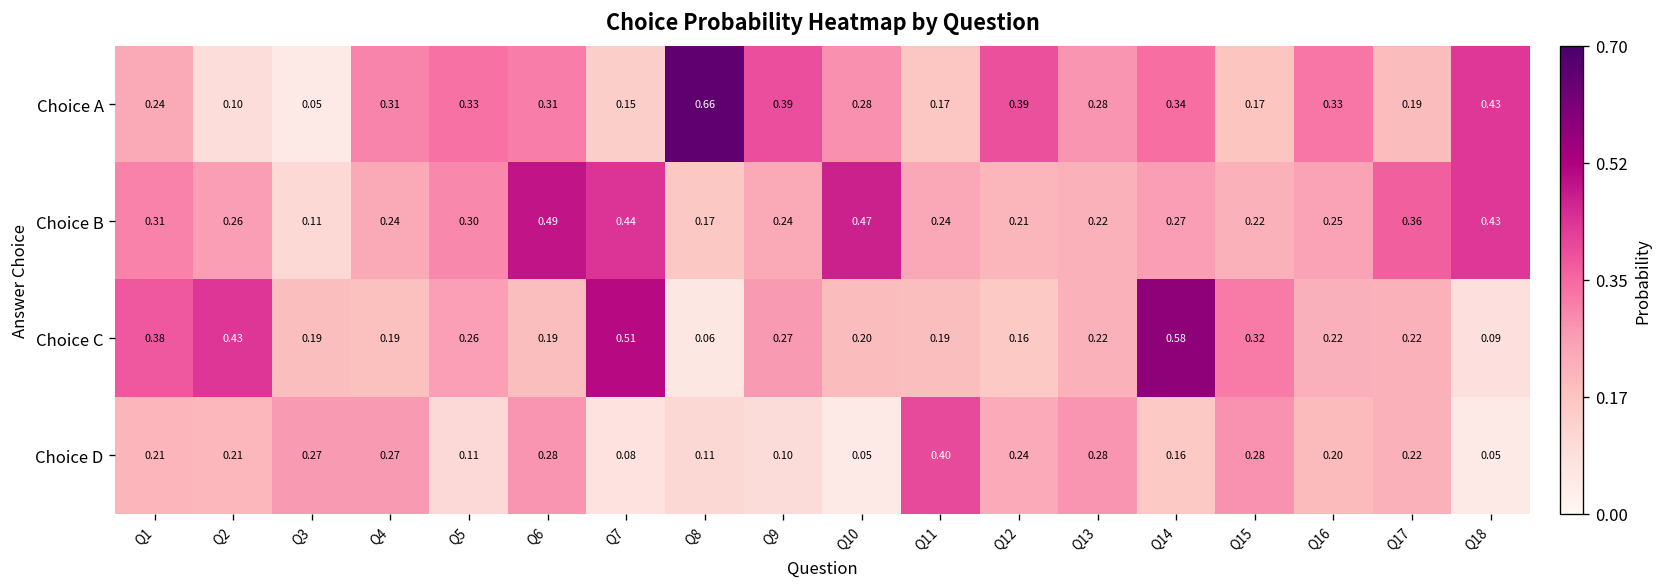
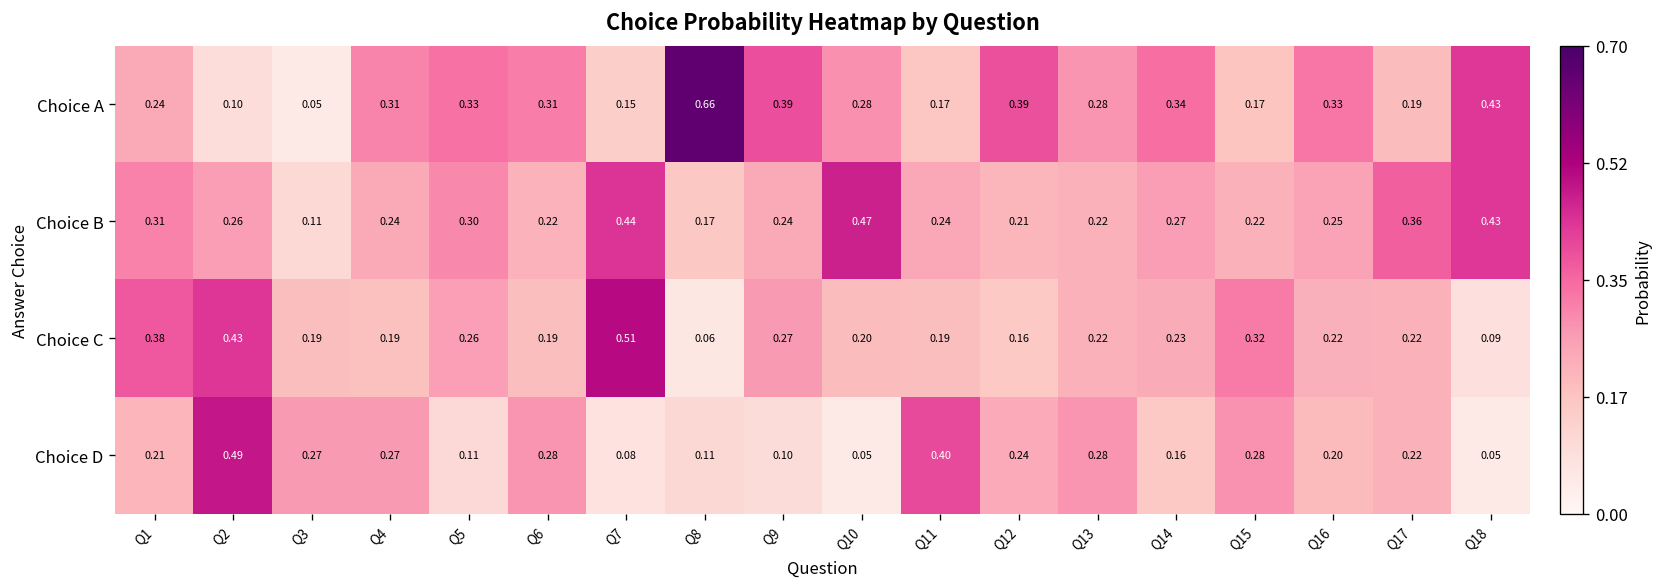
  {
    "Choice A": {
      "Q1": 0.24,
      "Q2": 0.10,
      "Q3": 0.05,
      "Q4": 0.31,
      "Q5": 0.33,
      "Q6": 0.31,
      "Q7": 0.15,
      "Q8": 0.66,
      "Q9": 0.39,
      "Q10": 0.28,
      "Q11": 0.17,
      "Q12": 0.39,
      "Q13": 0.28,
      "Q14": 0.34,
      "Q15": 0.17,
      "Q16": 0.33,
      "Q17": 0.19,
      "Q18": 0.43
    },
    "Choice B": {
      "Q1": 0.31,
      "Q2": 0.26,
      "Q3": 0.11,
      "Q4": 0.24,
      "Q5": 0.30,
-     "Q6": 0.49,
+     "Q6": 0.22,
      "Q7": 0.44,
      "Q8": 0.17,
      "Q9": 0.24,
      "Q10": 0.47,
      "Q11": 0.24,
      "Q12": 0.21,
      "Q13": 0.22,
      "Q14": 0.27,
      "Q15": 0.22,
      "Q16": 0.25,
      "Q17": 0.36,
      "Q18": 0.43
    },
    "Choice C": {
      "Q1": 0.38,
      "Q2": 0.43,
      "Q3": 0.19,
      "Q4": 0.19,
      "Q5": 0.26,
      "Q6": 0.19,
      "Q7": 0.51,
      "Q8": 0.06,
      "Q9": 0.27,
      "Q10": 0.20,
      "Q11": 0.19,
      "Q12": 0.16,
      "Q13": 0.22,
-     "Q14": 0.58,
+     "Q14": 0.23,
      "Q15": 0.32,
      "Q16": 0.22,
      "Q17": 0.22,
      "Q18": 0.09
    },
    "Choice D": {
      "Q1": 0.21,
-     "Q2": 0.21,
+     "Q2": 0.49,
      "Q3": 0.27,
      "Q4": 0.27,
      "Q5": 0.11,
      "Q6": 0.28,
      "Q7": 0.08,
      "Q8": 0.11,
      "Q9": 0.10,
      "Q10": 0.05,
      "Q11": 0.40,
      "Q12": 0.24,
      "Q13": 0.28,
      "Q14": 0.16,
      "Q15": 0.28,
      "Q16": 0.20,
      "Q17": 0.22,
      "Q18": 0.05
    }
  }
